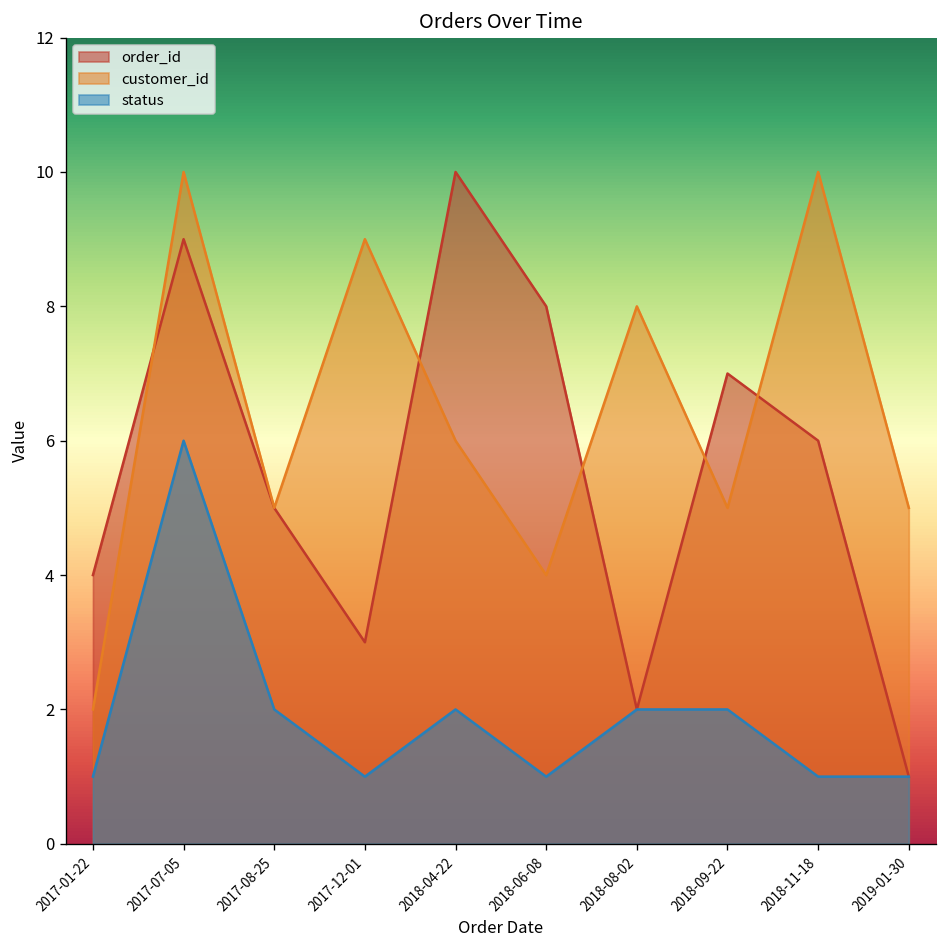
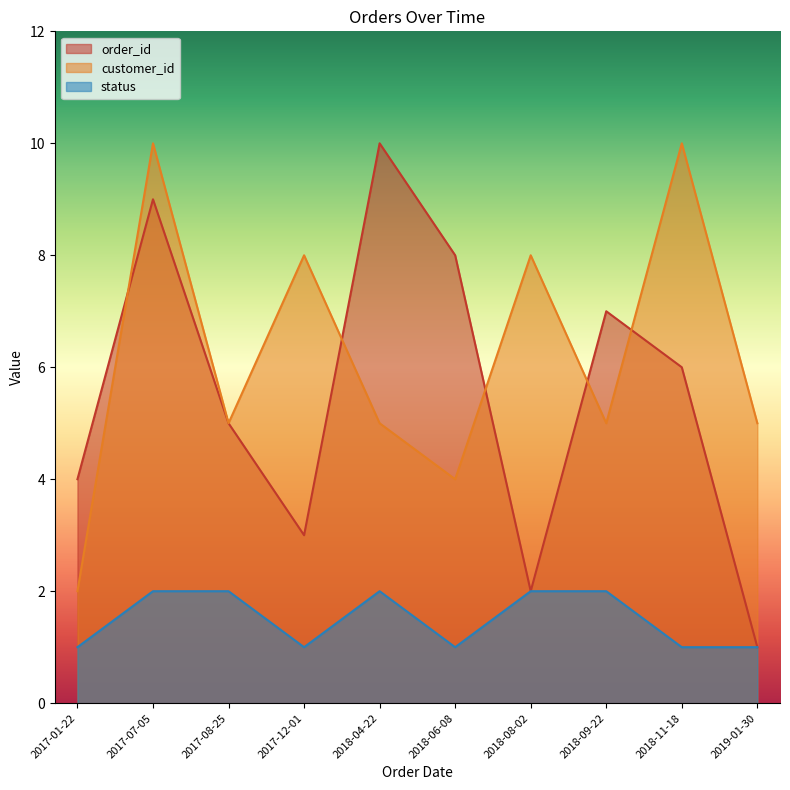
  {
    "order_id": {
      "2017-01-22": 4,
      "2017-07-05": 9,
      "2017-12-01": 3,
      "2018-04-22": 10,
      "2018-06-08": 8,
      "2018-09-22": 7,
      "2018-11-18": 6
    },
    "customer_id": {
      "2017-01-22": 2,
      "2017-07-05": 10,
-     "2017-12-01": 9,
-     "2018-04-22": 6,
+     "2017-12-01": 8,
+     "2018-04-22": 5,
      "2018-06-08": 4,
      "2018-08-02": 8,
      "2018-09-22": 5,
      "2018-11-18": 10,
      "2019-01-30": 5
    },
    "status": {
      "2017-01-22": 1,
-     "2017-07-05": 6,
+     "2017-07-05": 2,
      "2017-08-25": 2,
      "2017-12-01": 1,
      "2018-04-22": 2,
      "2018-06-08": 1,
      "2018-09-22": 2,
      "2018-11-18": 1
    }
  }
